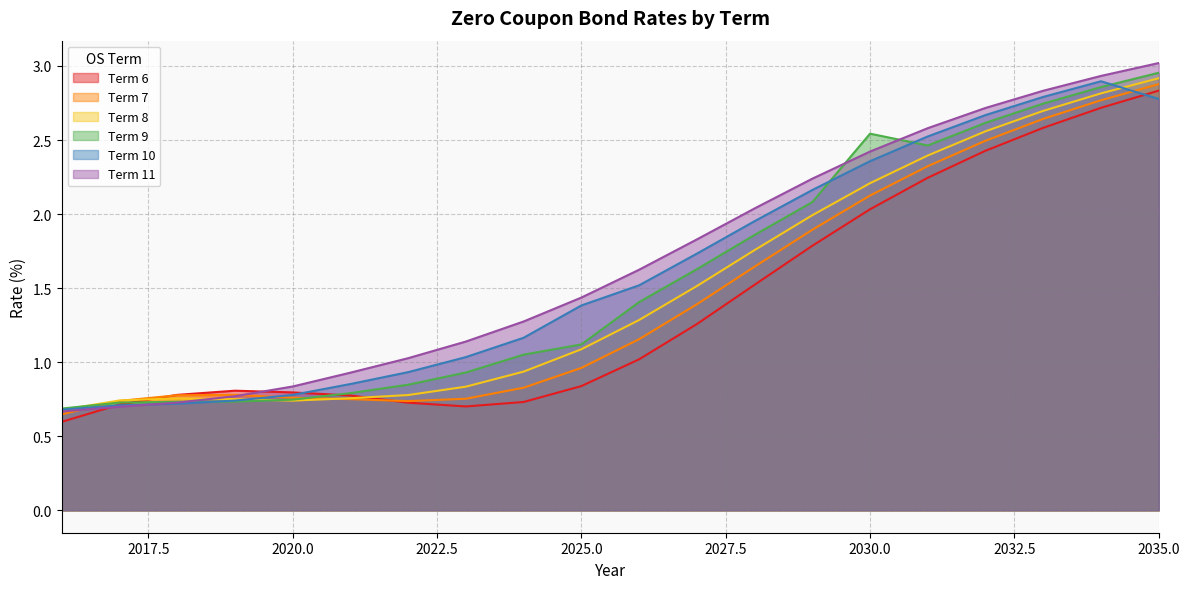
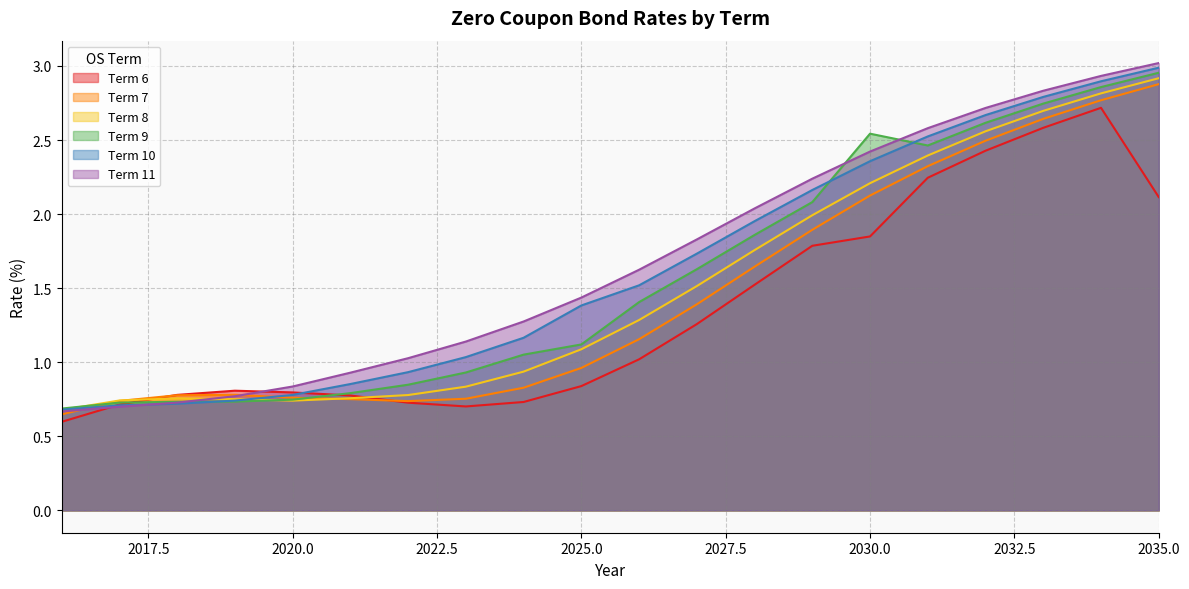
  {
    "Term 6": {
      "2025.0": 0.84,
-     "2030.0": 2.03,
-     "2035.0": 2.83
+     "2030.0": 1.85,
+     "2035.0": 2.11
    },
    "Term 9": {
      "2025.0": 1.12,
      "2030.0": 2.54,
      "2035.0": 2.95
    },
    "Term 10": {
      "2025.0": 1.38,
      "2030.0": 2.36,
-     "2035.0": 2.78
+     "2035.0": 2.99
    },
    "Term 11": {
      "2020.0": 0.84,
      "2025.0": 1.44,
      "2030.0": 2.42,
      "2035.0": 3.02
    }
  }
